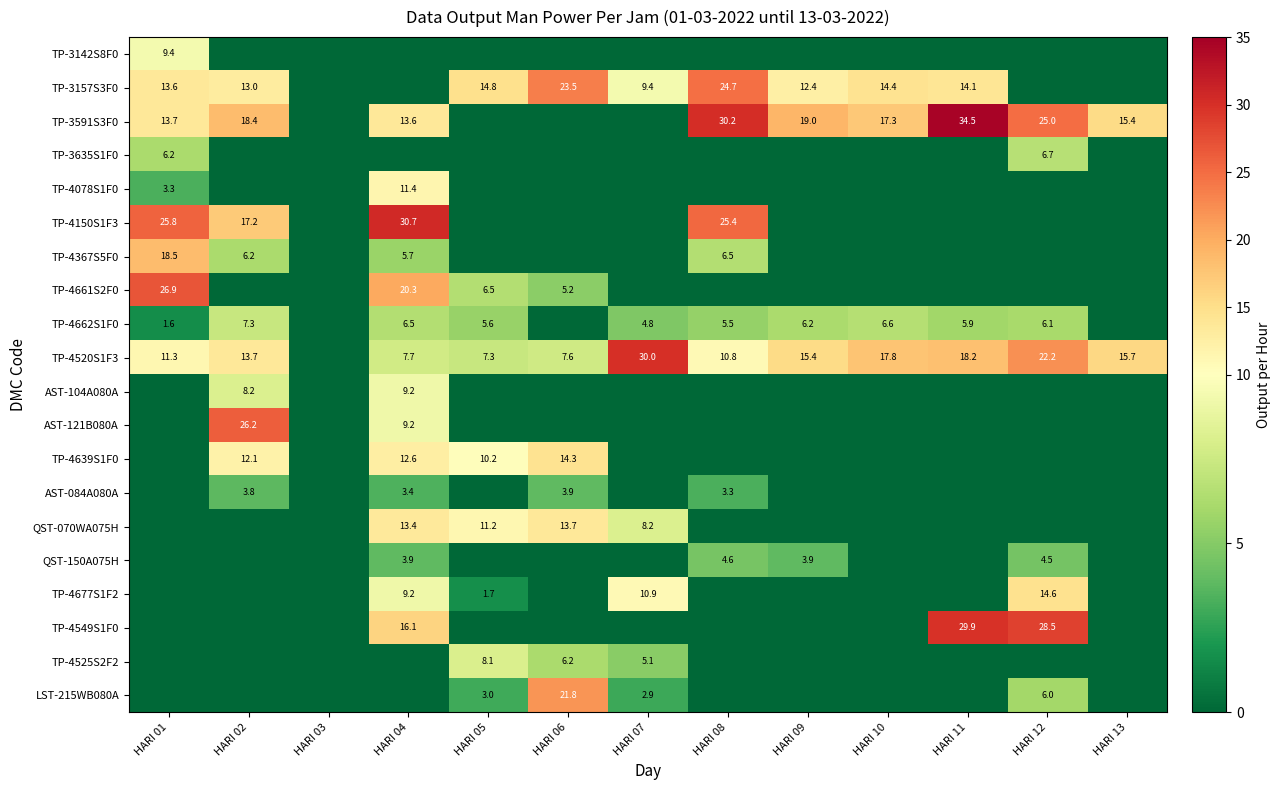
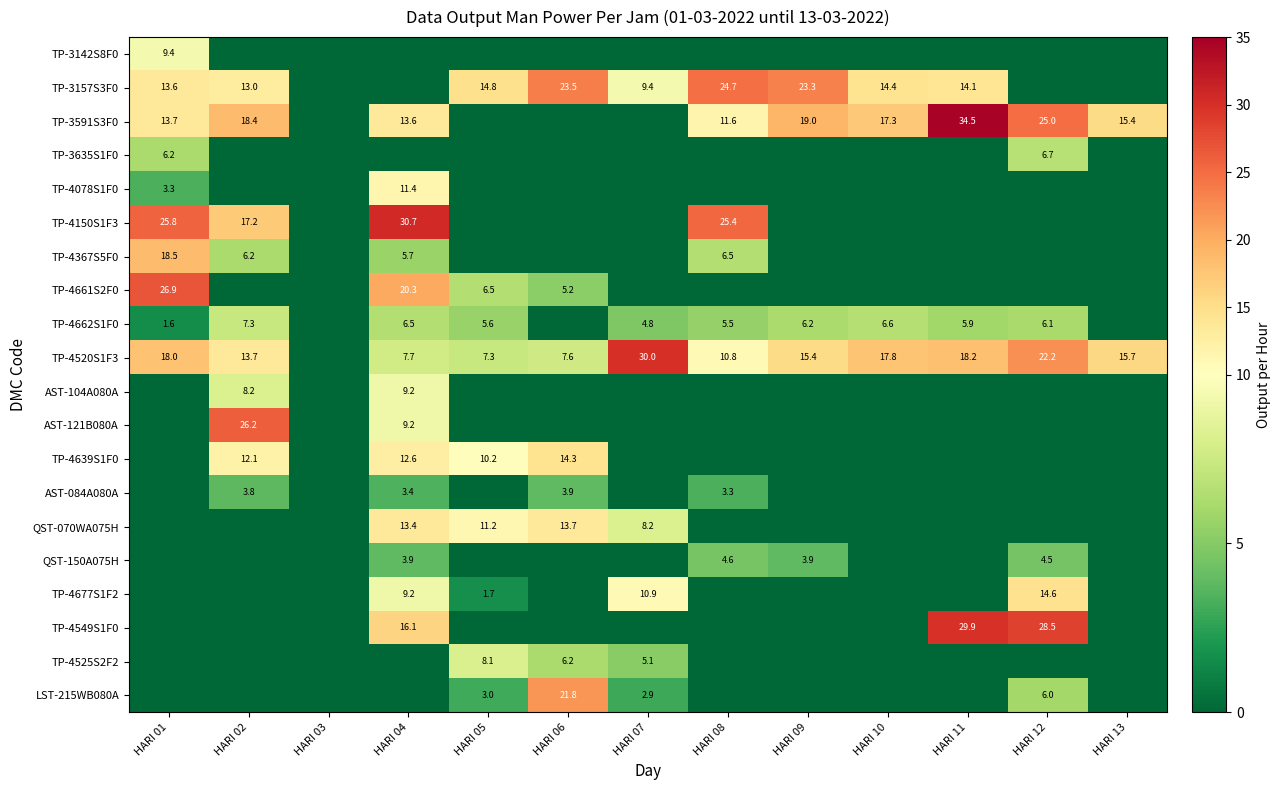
  {
    "TP-3142S8F0": {
      "HARI 01": 9.4
    },
    "TP-3157S3F0": {
      "HARI 01": 13.6,
      "HARI 02": 13.0,
      "HARI 05": 14.8,
      "HARI 06": 23.5,
      "HARI 07": 9.4,
      "HARI 08": 24.7,
-     "HARI 09": 12.4,
+     "HARI 09": 23.3,
      "HARI 10": 14.4,
      "HARI 11": 14.1
    },
    "TP-3591S3F0": {
      "HARI 01": 13.7,
      "HARI 02": 18.4,
      "HARI 04": 13.6,
-     "HARI 08": 30.2,
+     "HARI 08": 11.6,
      "HARI 09": 19.0,
      "HARI 10": 17.3,
      "HARI 11": 34.5,
      "HARI 12": 25.0,
      "HARI 13": 15.4
    },
    "TP-3635S1F0": {
      "HARI 01": 6.2,
      "HARI 12": 6.7
    },
    "TP-4078S1F0": {
      "HARI 01": 3.3,
      "HARI 04": 11.4
    },
    "TP-4150S1F3": {
      "HARI 01": 25.8,
      "HARI 02": 17.2,
      "HARI 04": 30.7,
      "HARI 08": 25.4
    },
    "TP-4367S5F0": {
      "HARI 01": 18.5,
      "HARI 02": 6.2,
      "HARI 04": 5.7,
      "HARI 08": 6.5
    },
    "TP-4661S2F0": {
      "HARI 01": 26.9,
      "HARI 04": 20.3,
      "HARI 05": 6.5,
      "HARI 06": 5.2
    },
    "TP-4662S1F0": {
      "HARI 01": 1.6,
      "HARI 02": 7.3,
      "HARI 04": 6.5,
      "HARI 05": 5.6,
      "HARI 07": 4.8,
      "HARI 08": 5.5,
      "HARI 09": 6.2,
      "HARI 10": 6.6,
      "HARI 11": 5.9,
      "HARI 12": 6.1
    },
    "TP-4520S1F3": {
-     "HARI 01": 11.3,
+     "HARI 01": 18.0,
      "HARI 02": 13.7,
      "HARI 04": 7.7,
      "HARI 05": 7.3,
      "HARI 06": 7.6,
      "HARI 07": 30.0,
      "HARI 08": 10.8,
      "HARI 09": 15.4,
      "HARI 10": 17.8,
      "HARI 11": 18.2,
      "HARI 12": 22.2,
      "HARI 13": 15.7
    },
    "AST-104A080A": {
      "HARI 02": 8.2,
      "HARI 04": 9.2
    },
    "AST-121B080A": {
      "HARI 02": 26.2,
      "HARI 04": 9.2
    },
    "TP-4639S1F0": {
      "HARI 02": 12.1,
      "HARI 04": 12.6,
      "HARI 05": 10.2,
      "HARI 06": 14.3
    },
    "AST-084A080A": {
      "HARI 02": 3.8,
      "HARI 04": 3.4,
      "HARI 06": 3.9,
      "HARI 08": 3.3
    },
    "QST-070WA075H": {
      "HARI 04": 13.4,
      "HARI 05": 11.2,
      "HARI 06": 13.7,
      "HARI 07": 8.2
    },
    "QST-150A075H": {
      "HARI 04": 3.9,
      "HARI 08": 4.6,
      "HARI 09": 3.9,
      "HARI 12": 4.5
    },
    "TP-4677S1F2": {
      "HARI 04": 9.2,
      "HARI 05": 1.7,
      "HARI 07": 10.9,
      "HARI 12": 14.6
    },
    "TP-4549S1F0": {
      "HARI 04": 16.1,
      "HARI 11": 29.9,
      "HARI 12": 28.5
    },
    "TP-4525S2F2": {
      "HARI 05": 8.1,
      "HARI 06": 6.2,
      "HARI 07": 5.1
    },
    "LST-215WB080A": {
      "HARI 05": 3.0,
      "HARI 06": 21.8,
      "HARI 07": 2.9,
      "HARI 12": 6.0
    }
  }
